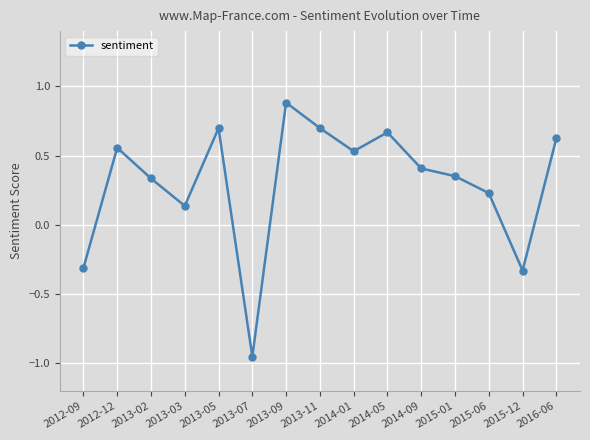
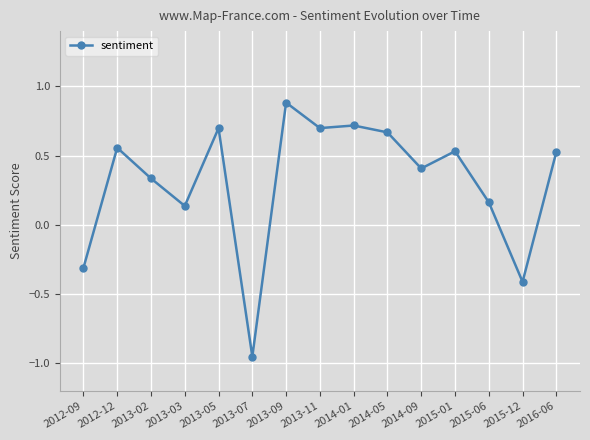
  {
    "2012-09": -0.31,
    "2012-12": 0.56,
    "2013-02": 0.34,
    "2013-03": 0.14,
    "2013-05": 0.70,
    "2013-07": -0.95,
    "2013-09": 0.88,
    "2013-11": 0.70,
-   "2014-01": 0.53,
+   "2014-01": 0.72,
    "2014-05": 0.67,
    "2014-09": 0.41,
-   "2015-01": 0.35,
-   "2015-06": 0.23,
-   "2015-12": -0.33,
-   "2016-06": 0.63
+   "2015-01": 0.53,
+   "2015-06": 0.16,
+   "2015-12": -0.41,
+   "2016-06": 0.53
  }
